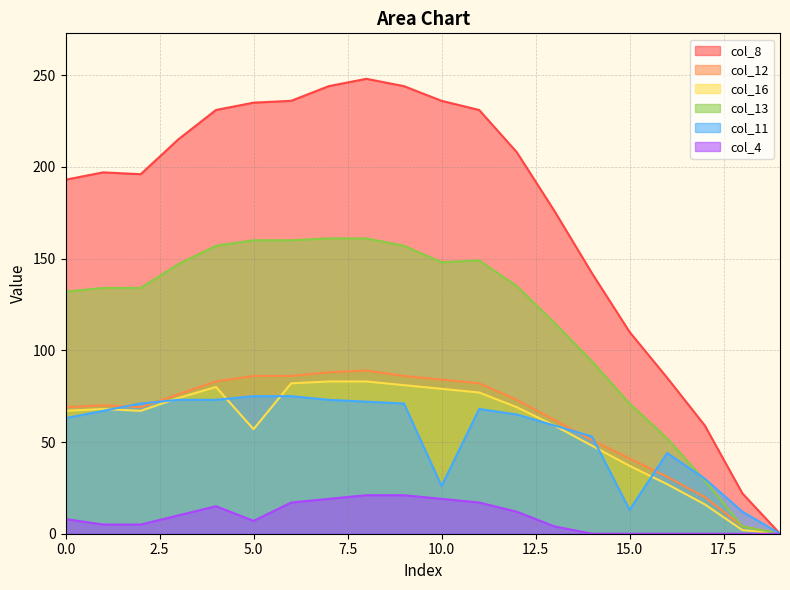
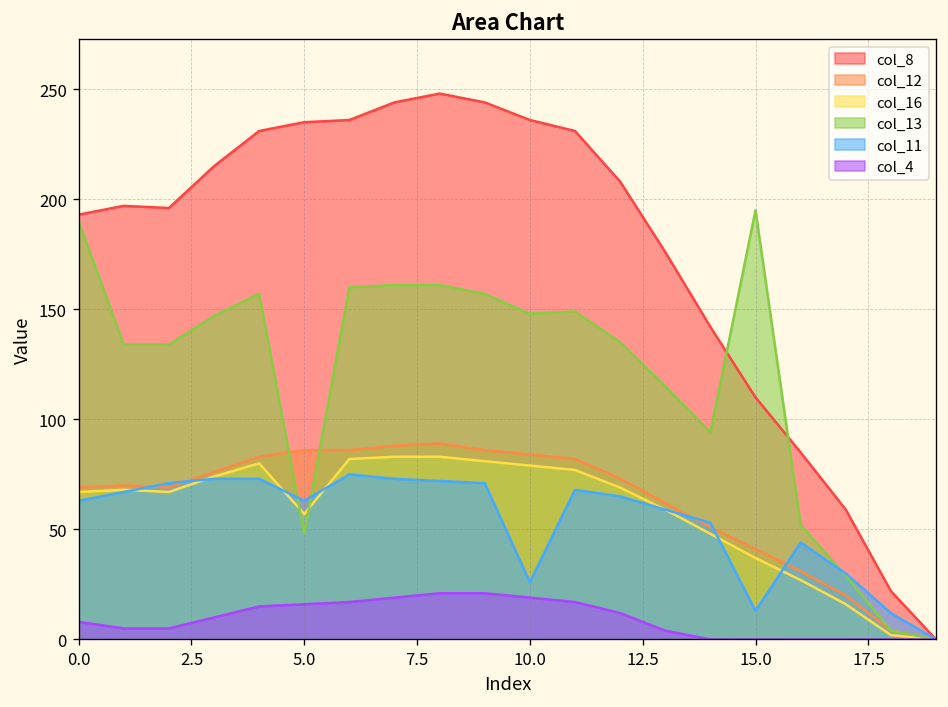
  {
    "col_16": {
      "0.0": 67,
      "5.0": 57,
      "10.0": 79,
      "15.0": 37
    },
    "col_13": {
-     "0.0": 132,
-     "5.0": 160,
+     "0.0": 190,
+     "5.0": 48,
      "10.0": 148,
-     "15.0": 71
+     "15.0": 195
    },
    "col_11": {
      "0.0": 63,
-     "5.0": 75,
+     "5.0": 63,
      "10.0": 26,
      "15.0": 13
    },
    "col_4": {
      "0.0": 8,
-     "5.0": 7,
+     "5.0": 16,
      "10.0": 19,
      "15.0": 0
    }
  }
